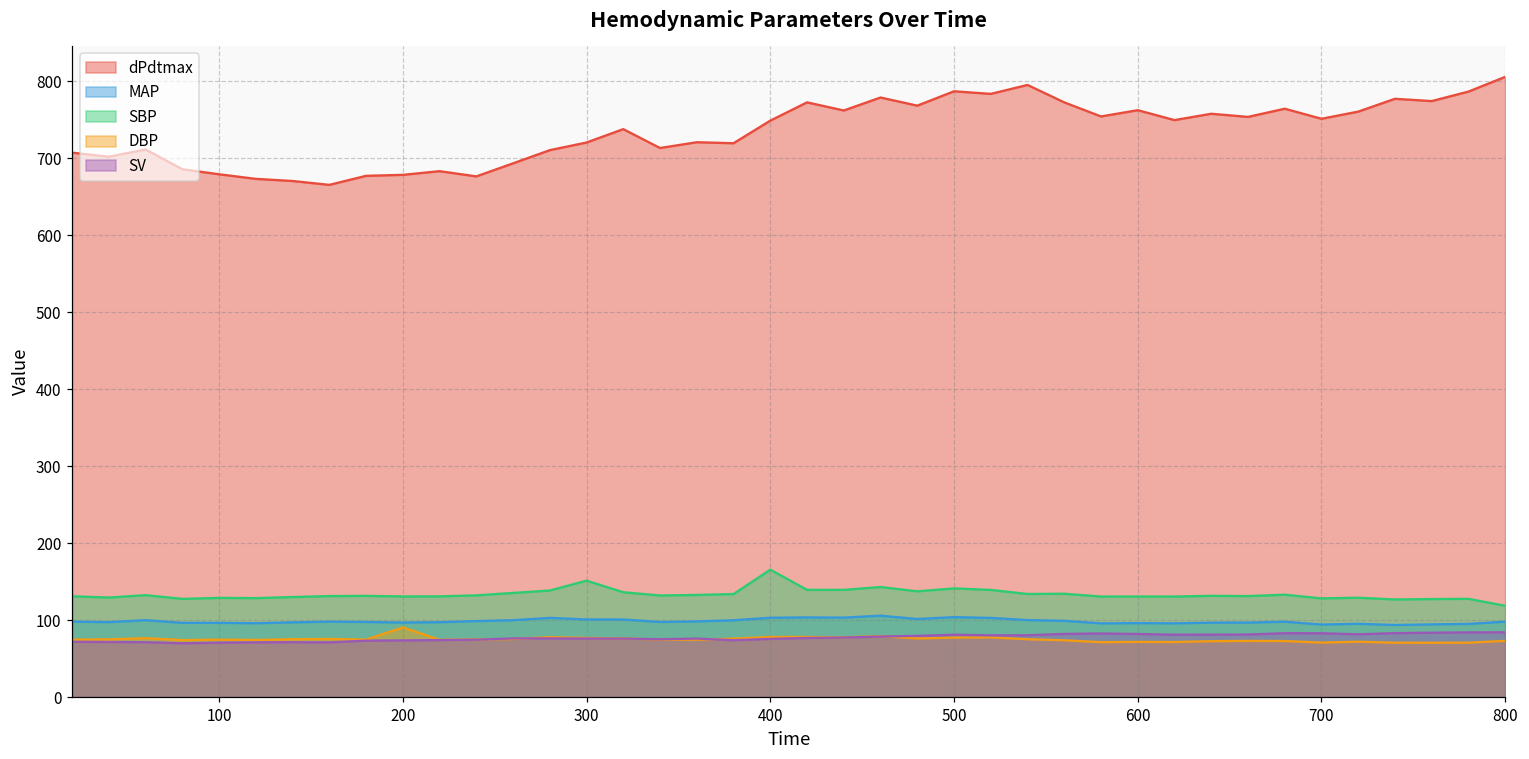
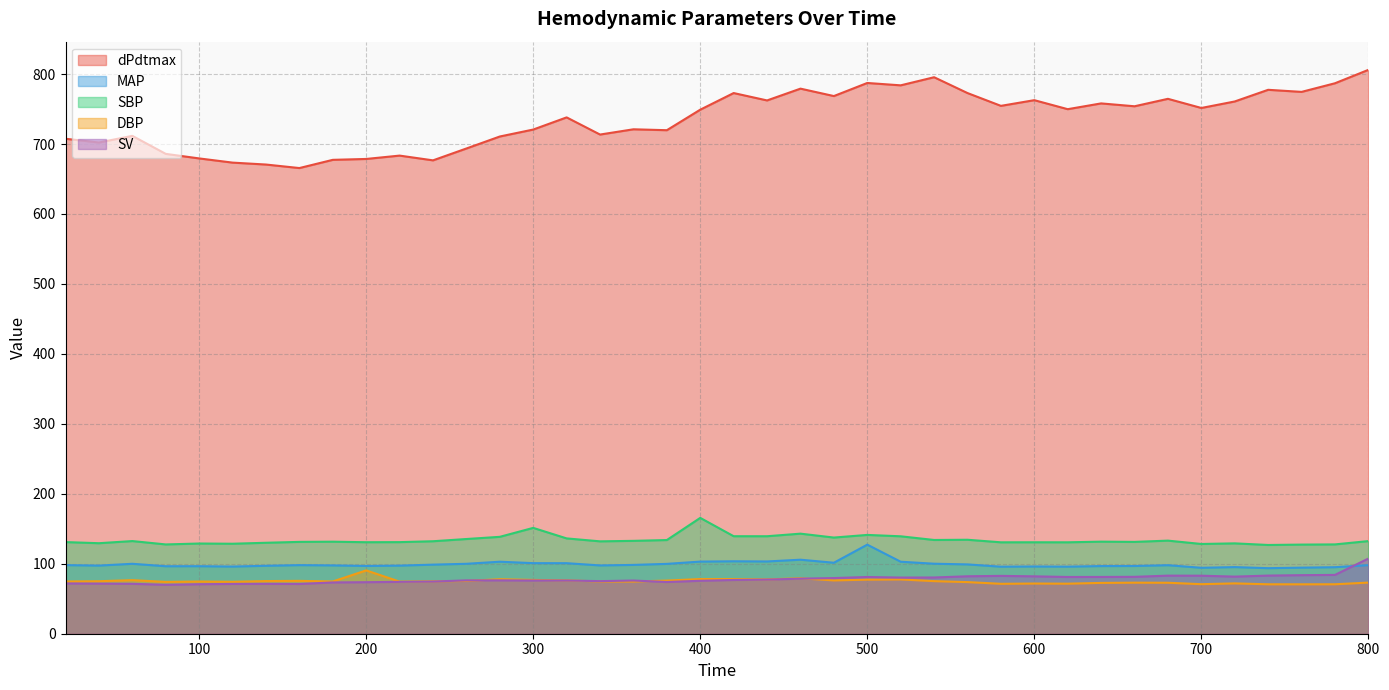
  {
    "dPdtmax": {
      "100": 680,
      "200": 680,
      "300": 720,
      "400": 750,
      "500": 790,
      "600": 760,
      "700": 750,
      "800": 810
    },
    "MAP": {
      "100": 100,
      "200": 100,
      "300": 100,
      "400": 100,
-     "500": 100,
+     "500": 130,
      "600": 100,
      "700": 90,
      "800": 100
    },
    "SBP": {
      "100": 130,
      "200": 130,
      "300": 150,
      "400": 170,
      "500": 140,
      "600": 130,
      "700": 130,
-     "800": 120
+     "800": 130
    },
    "DBP": {
      "100": 70,
      "200": 90,
      "500": 80,
      "600": 70,
      "700": 70,
      "800": 70
    },
    "SV": {
      "100": 70,
      "200": 70,
      "500": 80,
      "600": 80,
      "700": 80,
-     "800": 80
+     "800": 110
    }
  }
